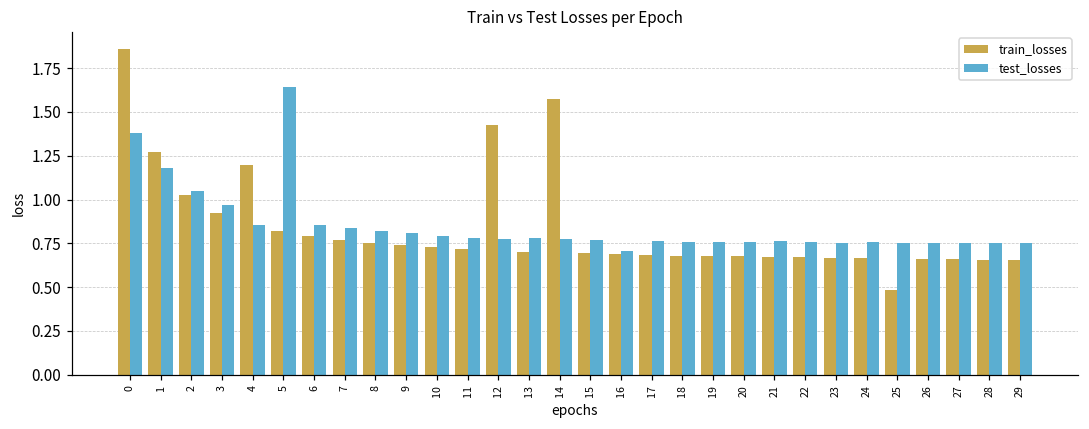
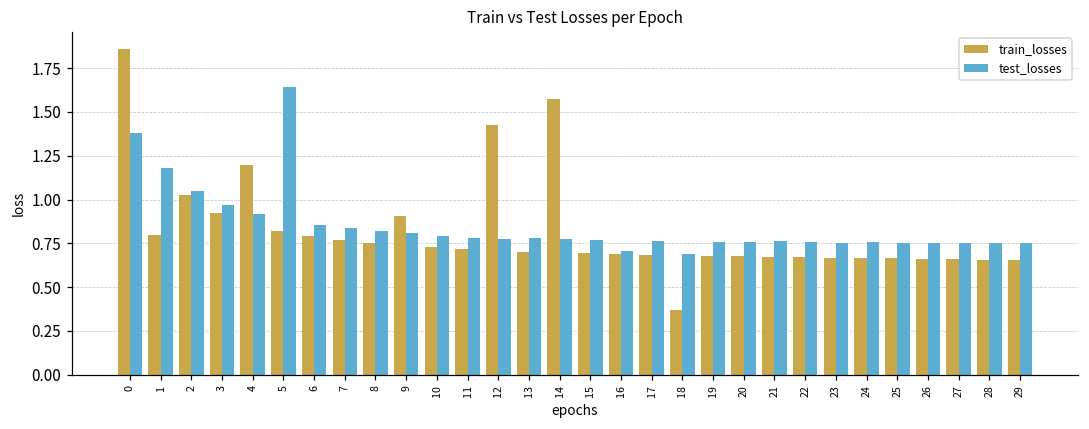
  {
    "train_losses": {
      "0": 1.86,
-     "1": 1.27,
+     "1": 0.80,
      "2": 1.03,
      "3": 0.92,
      "4": 1.20,
      "5": 0.82,
      "6": 0.79,
      "7": 0.77,
      "8": 0.75,
-     "9": 0.74,
+     "9": 0.91,
      "10": 0.73,
      "11": 0.72,
      "12": 1.42,
      "13": 0.70,
      "14": 1.58,
      "15": 0.69,
      "16": 0.69,
      "17": 0.68,
-     "18": 0.68,
+     "18": 0.37,
      "19": 0.68,
      "20": 0.68,
      "21": 0.67,
      "22": 0.67,
      "23": 0.67,
      "24": 0.67,
-     "25": 0.48,
+     "25": 0.67,
      "26": 0.66,
      "27": 0.66,
      "28": 0.66,
      "29": 0.65
    },
    "test_losses": {
      "0": 1.38,
      "1": 1.18,
      "2": 1.05,
      "3": 0.97,
-     "4": 0.85,
+     "4": 0.92,
      "5": 1.64,
      "6": 0.86,
      "7": 0.84,
      "8": 0.82,
      "9": 0.81,
      "10": 0.79,
      "11": 0.78,
      "12": 0.77,
      "13": 0.78,
      "14": 0.78,
      "15": 0.77,
      "16": 0.71,
      "17": 0.76,
-     "18": 0.76,
+     "18": 0.69,
      "19": 0.76,
      "20": 0.76,
      "21": 0.76,
      "22": 0.76,
      "23": 0.75,
      "24": 0.76,
      "25": 0.75,
      "26": 0.75,
      "27": 0.75,
      "28": 0.75,
      "29": 0.75
    }
  }
